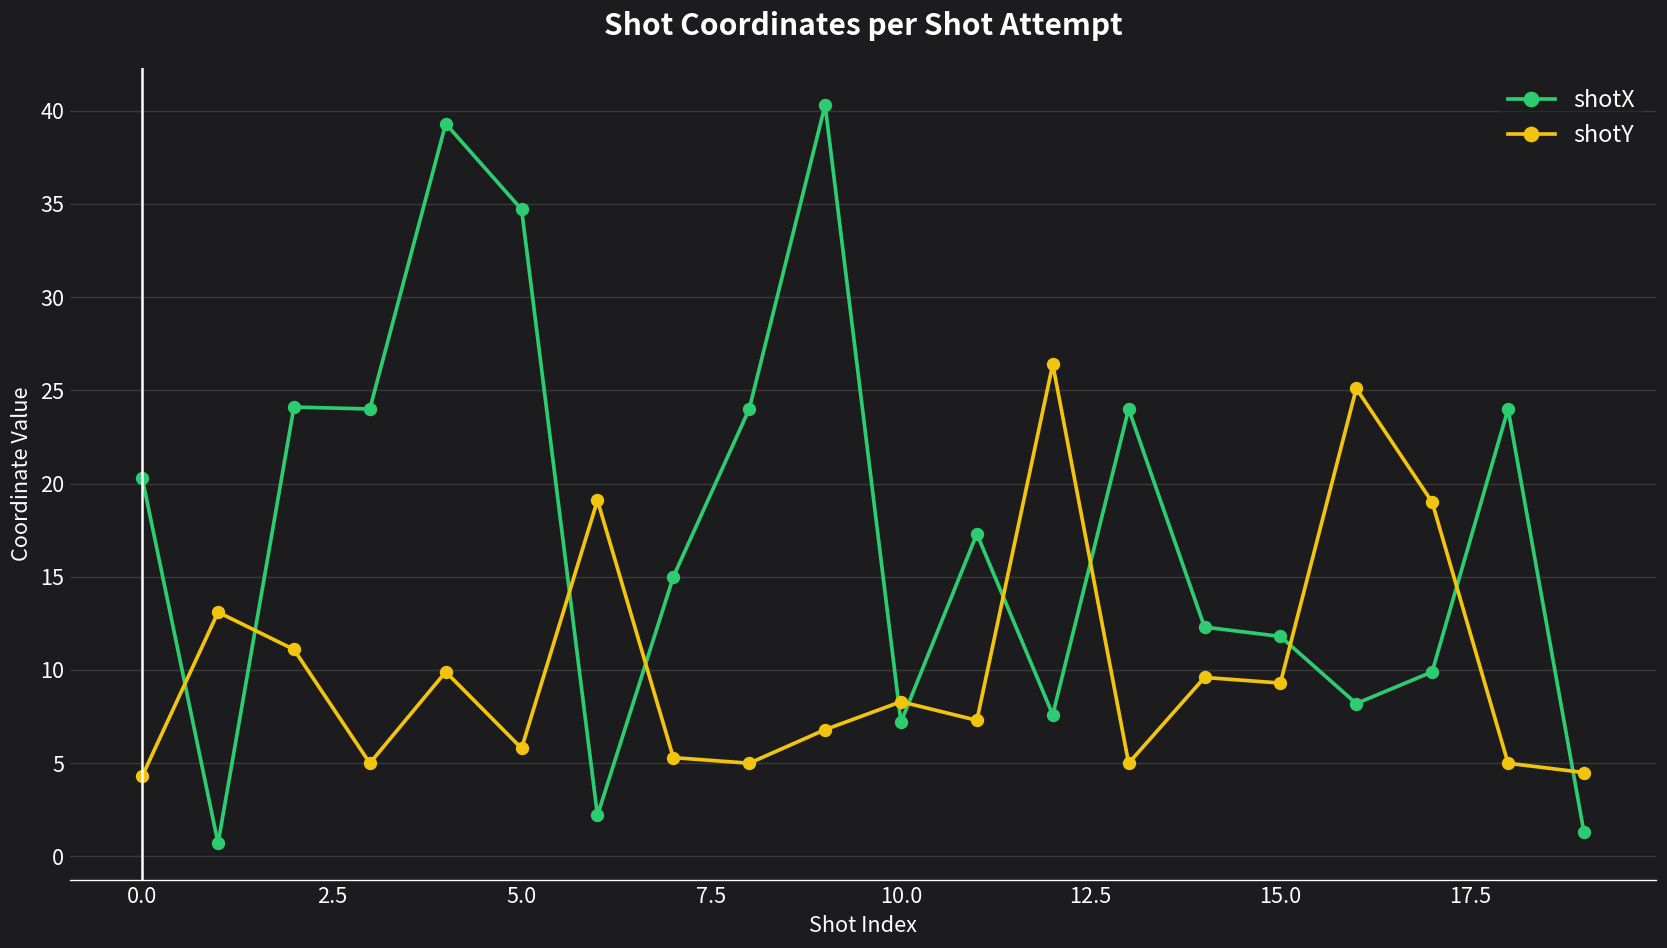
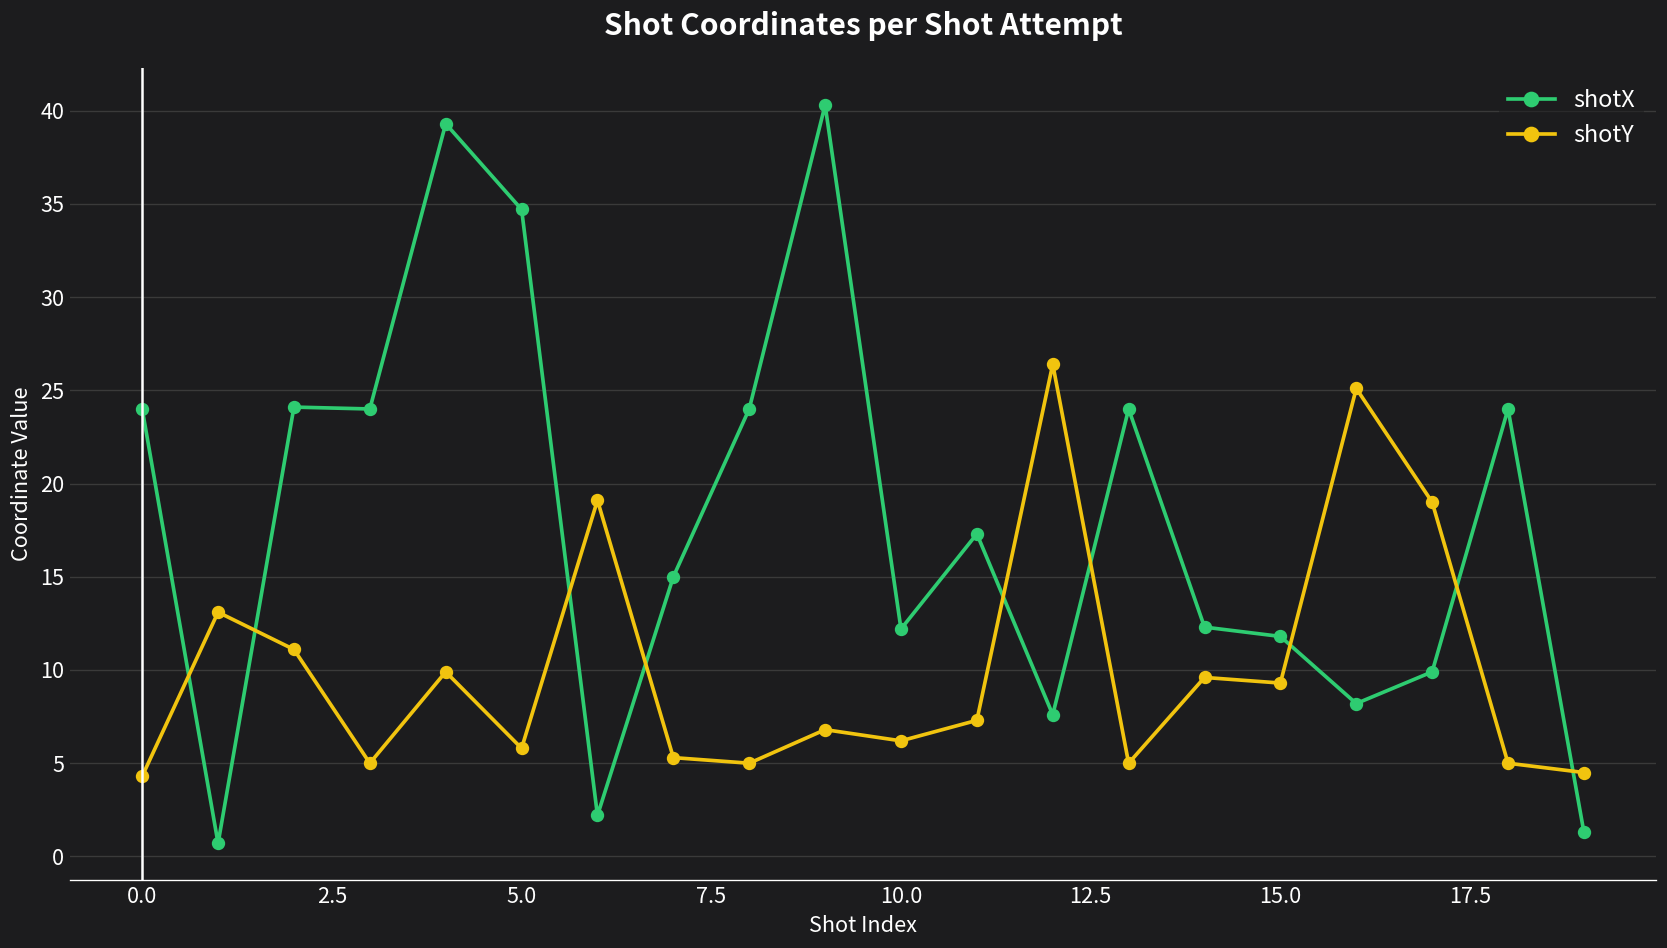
  {
    "shotX": {
-     "0.0": 20.3,
+     "0.0": 24.0,
      "5.0": 34.7,
-     "10.0": 7.2,
+     "10.0": 12.2,
      "15.0": 11.8
    },
    "shotY": {
      "0.0": 4.3,
      "5.0": 5.8,
-     "10.0": 8.3,
+     "10.0": 6.2,
      "15.0": 9.3
    }
  }
